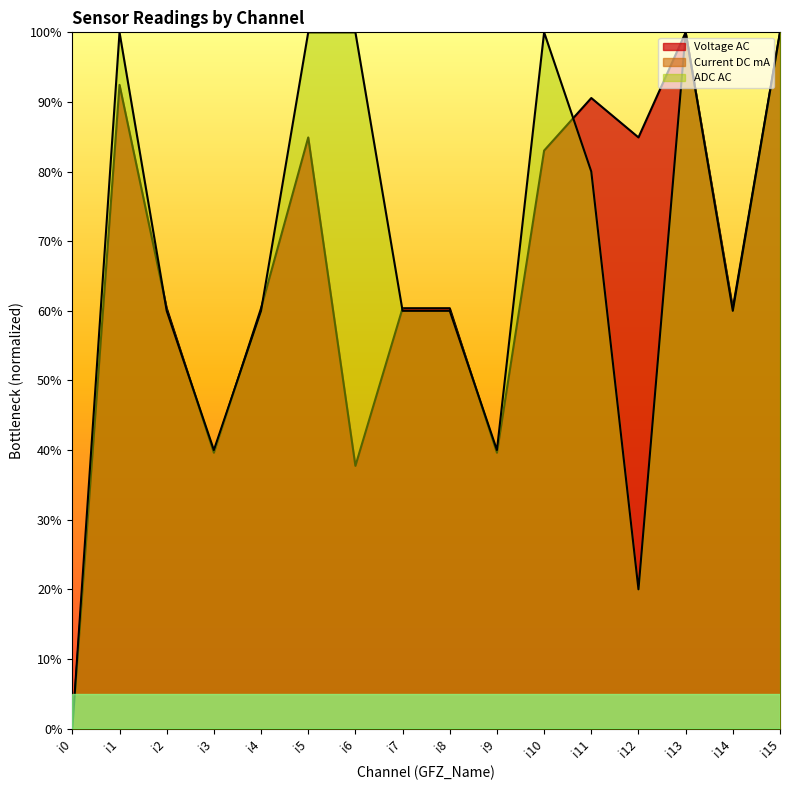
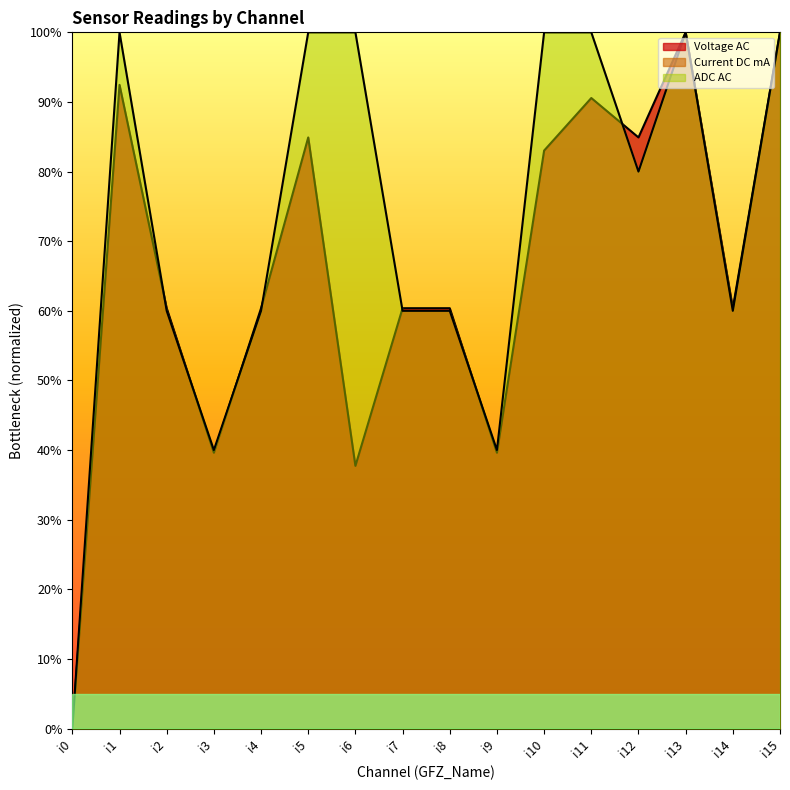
  {
    "Voltage AC": {
      "i1": "92%",
      "i2": "60%",
      "i3": "40%",
      "i4": "60%",
      "i5": "85%",
      "i6": "38%",
      "i7": "60%",
      "i8": "60%",
      "i9": "40%",
      "i10": "83%",
      "i11": "91%",
      "i12": "85%",
      "i14": "60%"
    },
    "ADC AC": {
      "i1": "100%",
      "i2": "60%",
      "i3": "40%",
      "i4": "60%",
      "i5": "100%",
      "i6": "100%",
      "i7": "60%",
      "i8": "60%",
      "i9": "40%",
      "i10": "100%",
-     "i11": "80%",
-     "i12": "20%",
+     "i11": "100%",
+     "i12": "80%",
      "i14": "60%"
    }
  }
